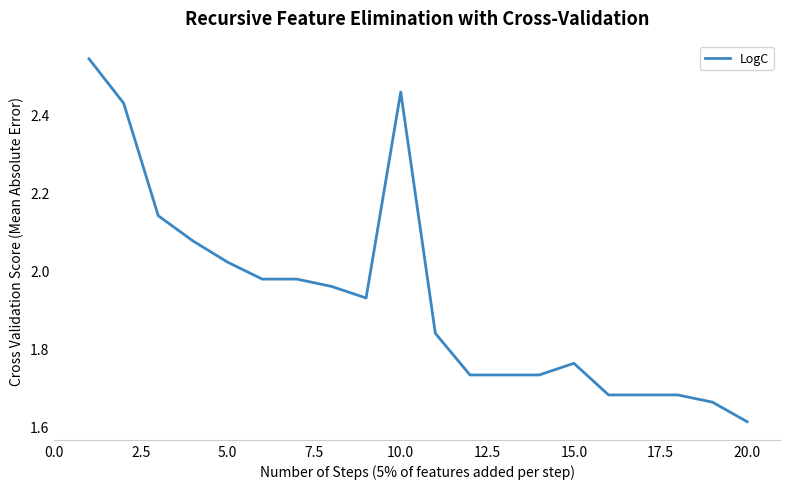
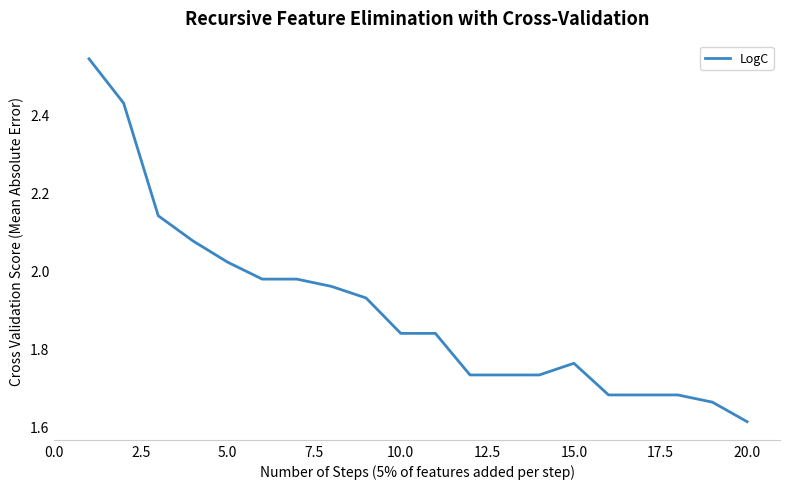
  {
    "5.0": 2.02,
-   "10.0": 2.46,
+   "10.0": 1.84,
    "15.0": 1.76,
    "20.0": 1.61
  }
